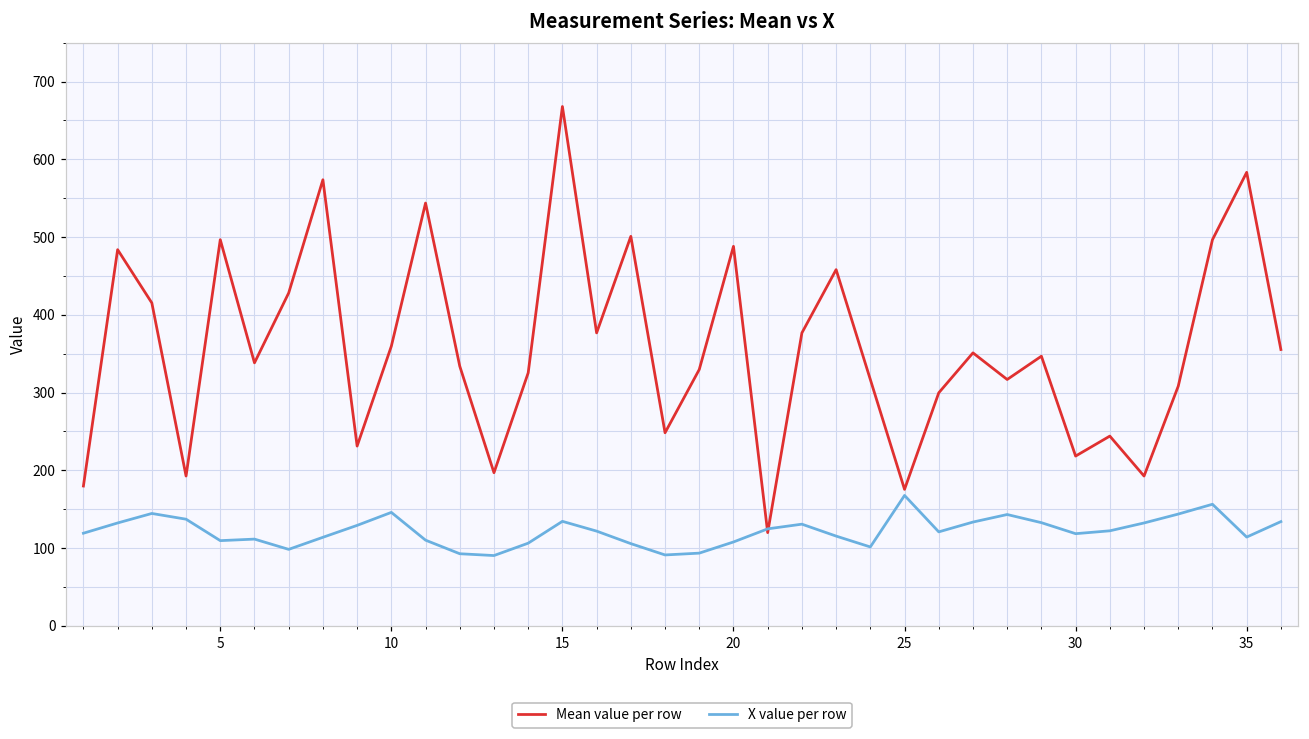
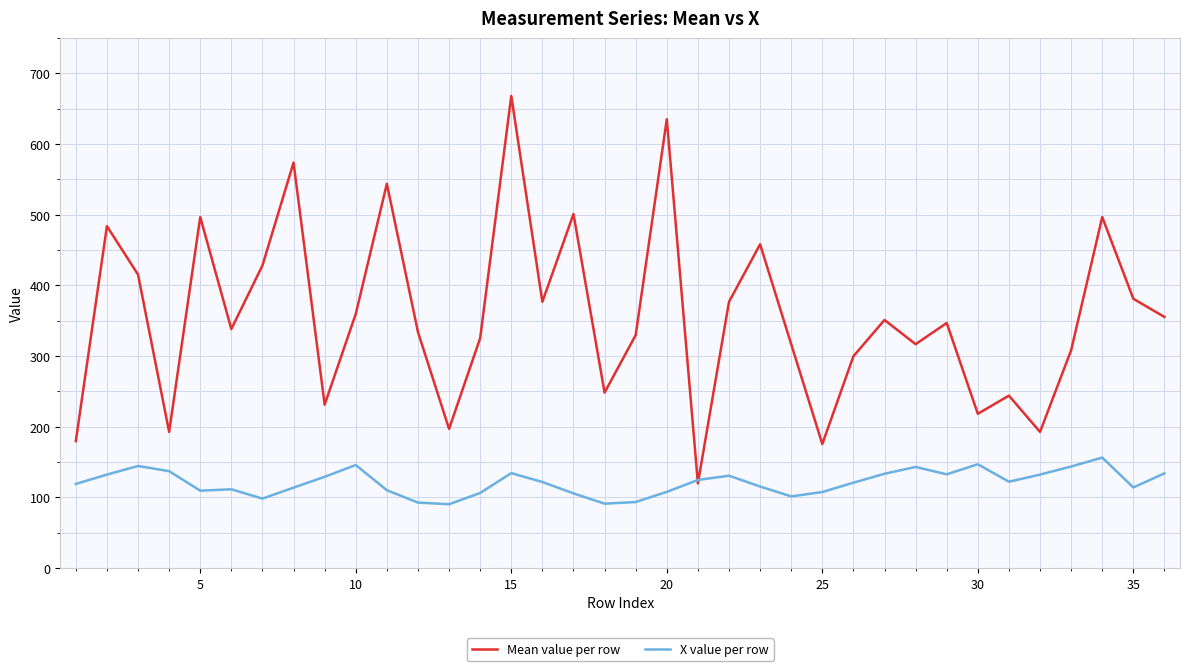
  {
    "Mean value per row": {
      "5": 500,
      "10": 360,
      "15": 670,
-     "20": 490,
+     "20": 640,
      "25": 180,
      "30": 220,
-     "35": 580
+     "35": 380
    },
    "X value per row": {
      "5": 110,
      "10": 150,
      "15": 130,
      "20": 110,
-     "25": 170,
-     "30": 120,
+     "25": 110,
+     "30": 150,
      "35": 110
    }
  }
